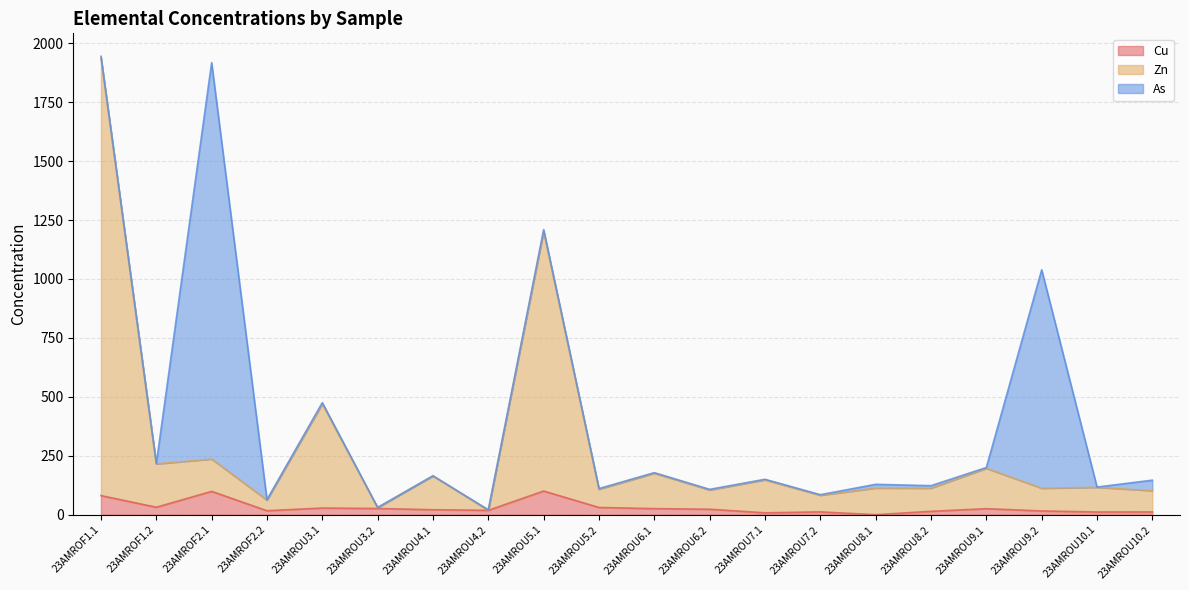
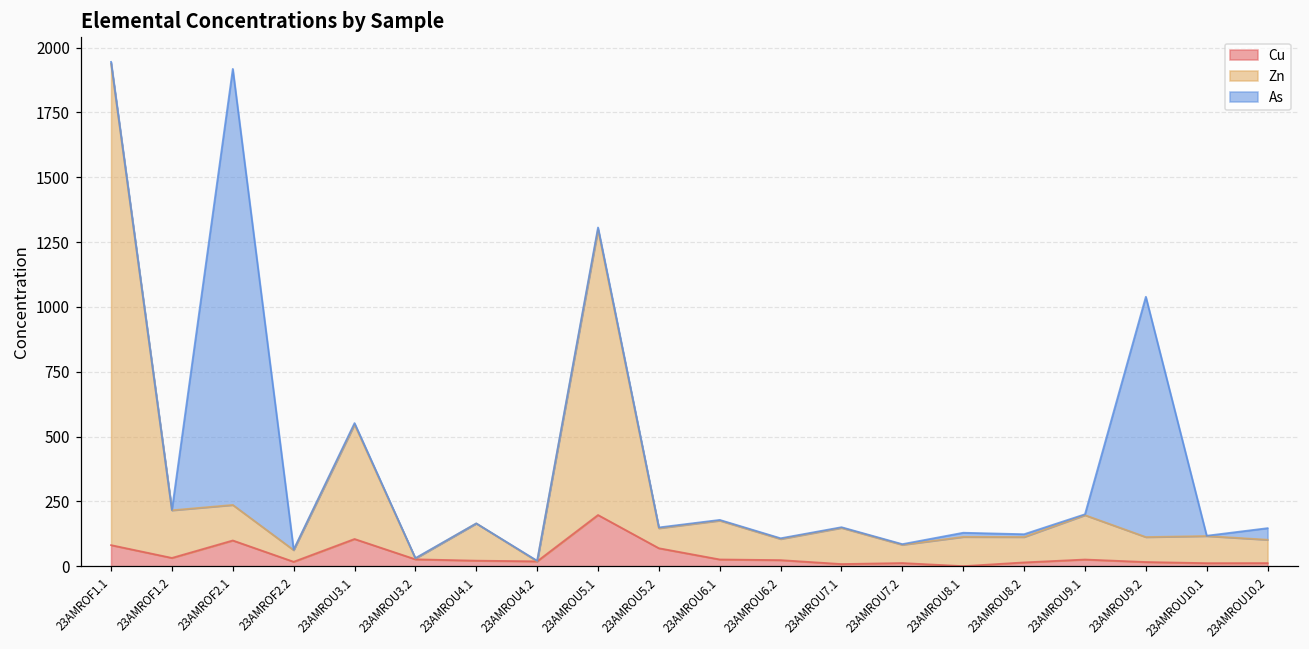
  {
    "Cu": {
      "23AMROF1.1": 80,
      "23AMROF1.2": 30,
      "23AMROF2.1": 100,
      "23AMROF2.2": 20,
-     "23AMROU3.1": 30,
+     "23AMROU3.1": 110,
      "23AMROU4.1": 20,
-     "23AMROU5.1": 100,
-     "23AMROU5.2": 30,
+     "23AMROU5.1": 200,
+     "23AMROU5.2": 70,
      "23AMROU6.1": 30,
      "23AMROU6.2": 20,
      "23AMROU7.1": 10,
      "23AMROU7.2": 10,
      "23AMROU8.1": 0,
      "23AMROU8.2": 10,
      "23AMROU9.1": 30,
      "23AMROU9.2": 20,
      "23AMROU10.1": 10,
      "23AMROU10.2": 10
    },
    "Zn": {
      "23AMROF2.1": 140,
      "23AMROU8.1": 110,
      "23AMROU9.2": 100,
      "23AMROU10.2": 90
    },
    "As": {
      "23AMROF2.1": 1680,
      "23AMROU8.1": 20,
      "23AMROU9.2": 930,
      "23AMROU10.2": 40
    }
  }
